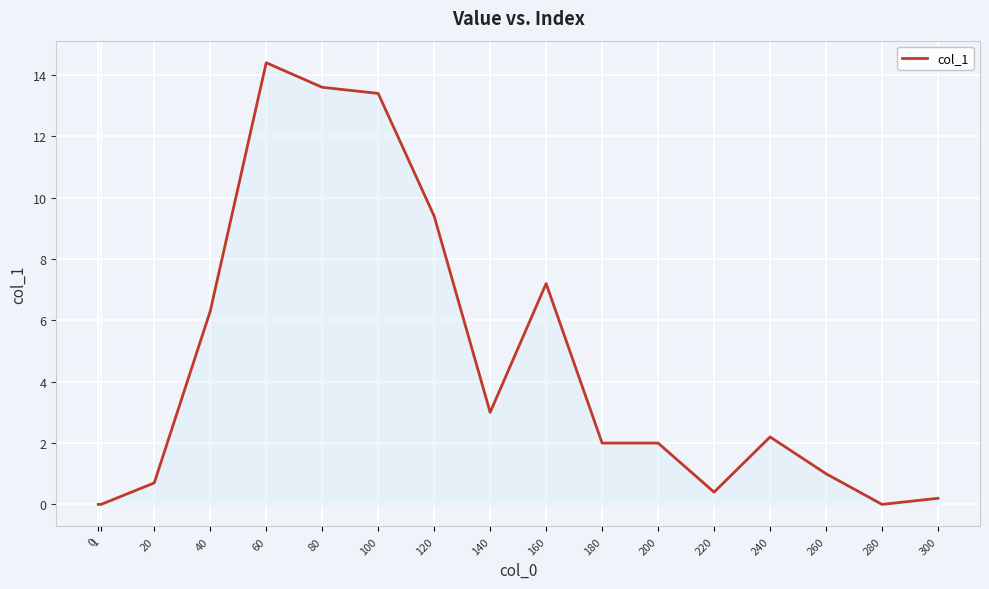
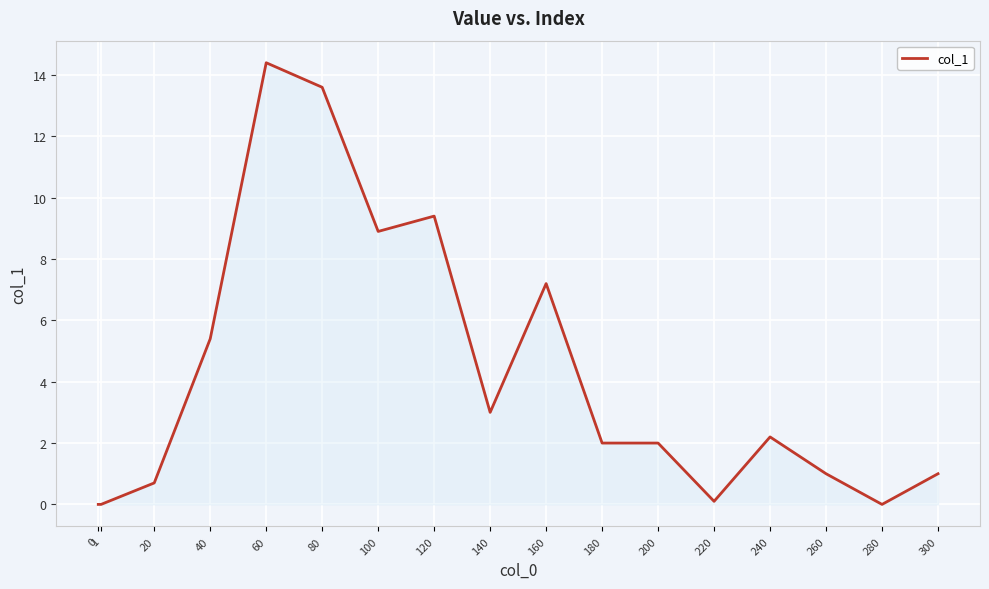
  {
    "0": 0.0,
    "1": 0.0,
    "20": 0.7,
-   "40": 6.3,
+   "40": 5.4,
    "60": 14.4,
    "80": 13.6,
-   "100": 13.4,
+   "100": 8.9,
    "120": 9.4,
    "140": 3.0,
    "160": 7.2,
    "180": 2.0,
    "200": 2.0,
-   "220": 0.4,
+   "220": 0.1,
    "240": 2.2,
    "260": 1.0,
    "280": 0.0,
-   "300": 0.2
+   "300": 1.0
  }
